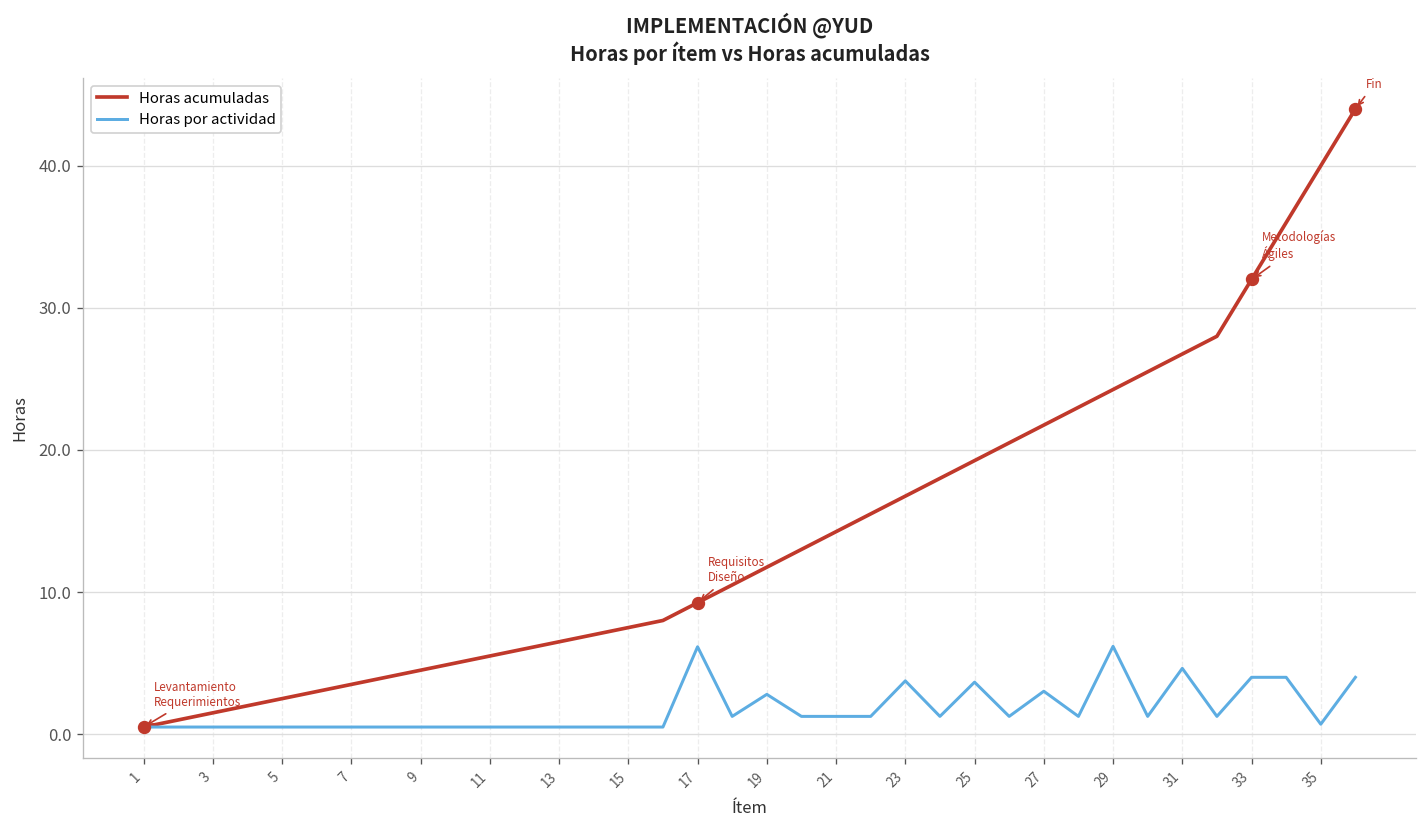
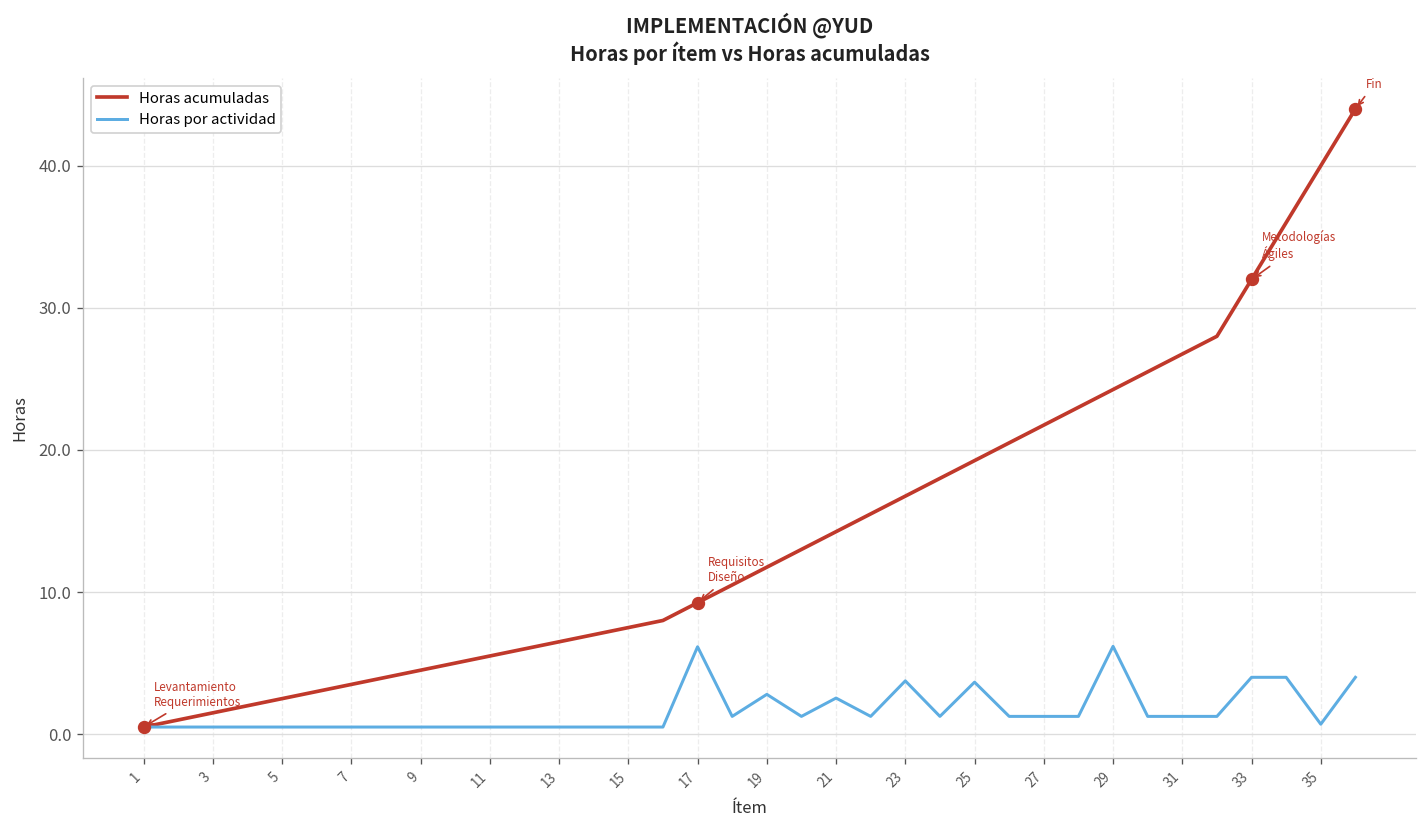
  {
    "Horas por actividad": {
      "3": 0.5,
      "5": 0.5,
      "7": 0.5,
      "9": 0.5,
      "11": 0.5,
      "13": 0.5,
      "15": 0.5,
      "17": 6.2,
      "19": 2.8,
-     "21": 1.3,
+     "21": 2.5,
      "23": 3.8,
      "25": 3.7,
-     "27": 3.0,
+     "27": 1.3,
      "29": 6.2,
-     "31": 4.6,
+     "31": 1.3,
      "33": 4.0,
      "35": 0.7
    }
  }
